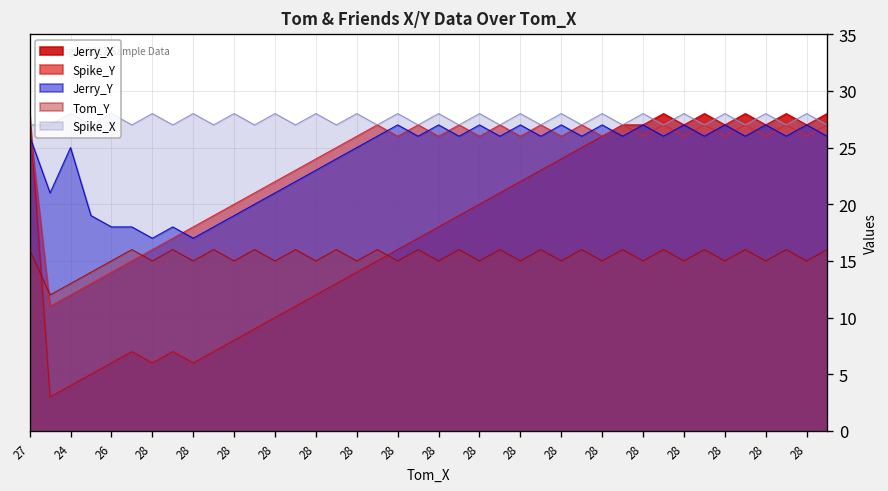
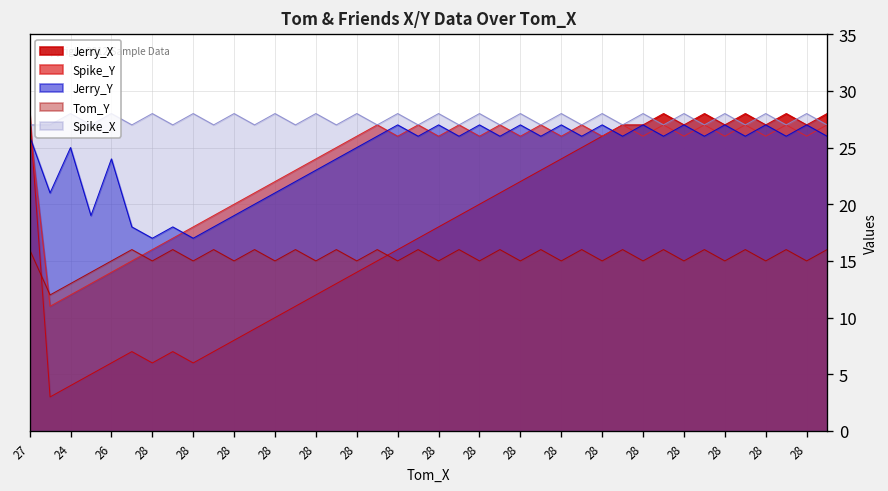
  {
    "Jerry_Y": {
      "24": 25,
-     "26": 18
+     "26": 24
    }
  }
